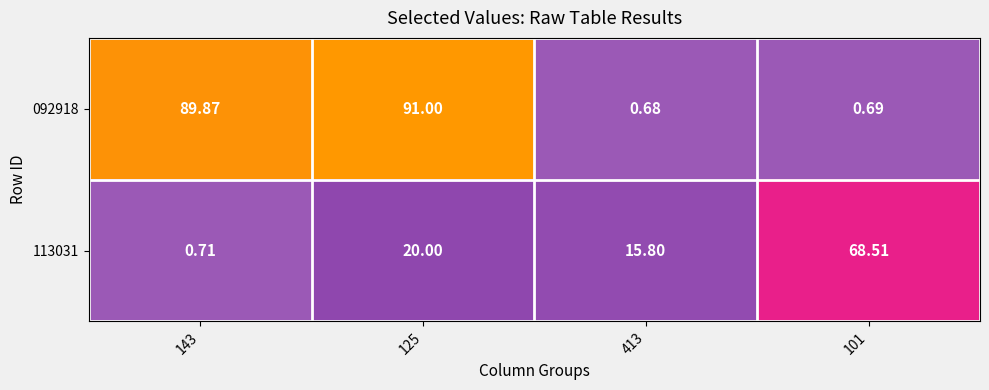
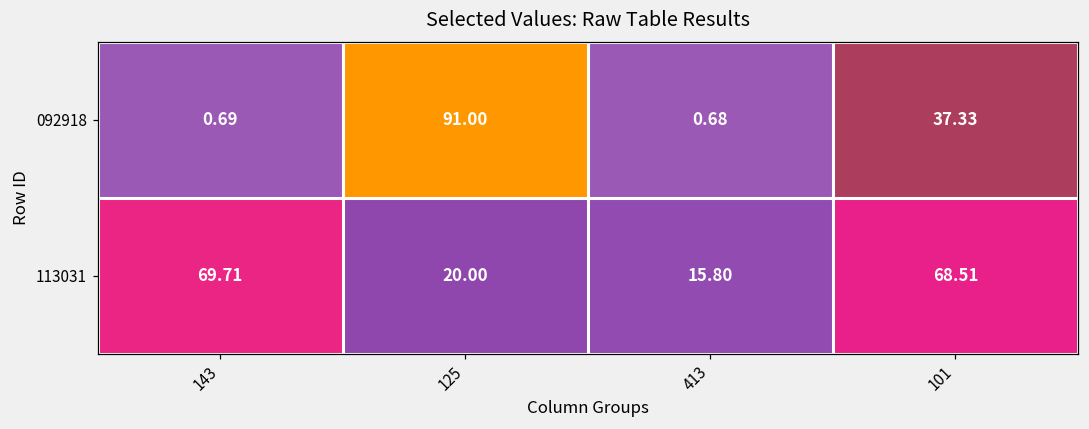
  {
    "092918": {
-     "143": 89.87,
+     "143": 0.69,
      "125": 91.00,
      "413": 0.68,
-     "101": 0.69
+     "101": 37.33
    },
    "113031": {
-     "143": 0.71,
+     "143": 69.71,
      "125": 20.00,
      "413": 15.80,
      "101": 68.51
    }
  }
